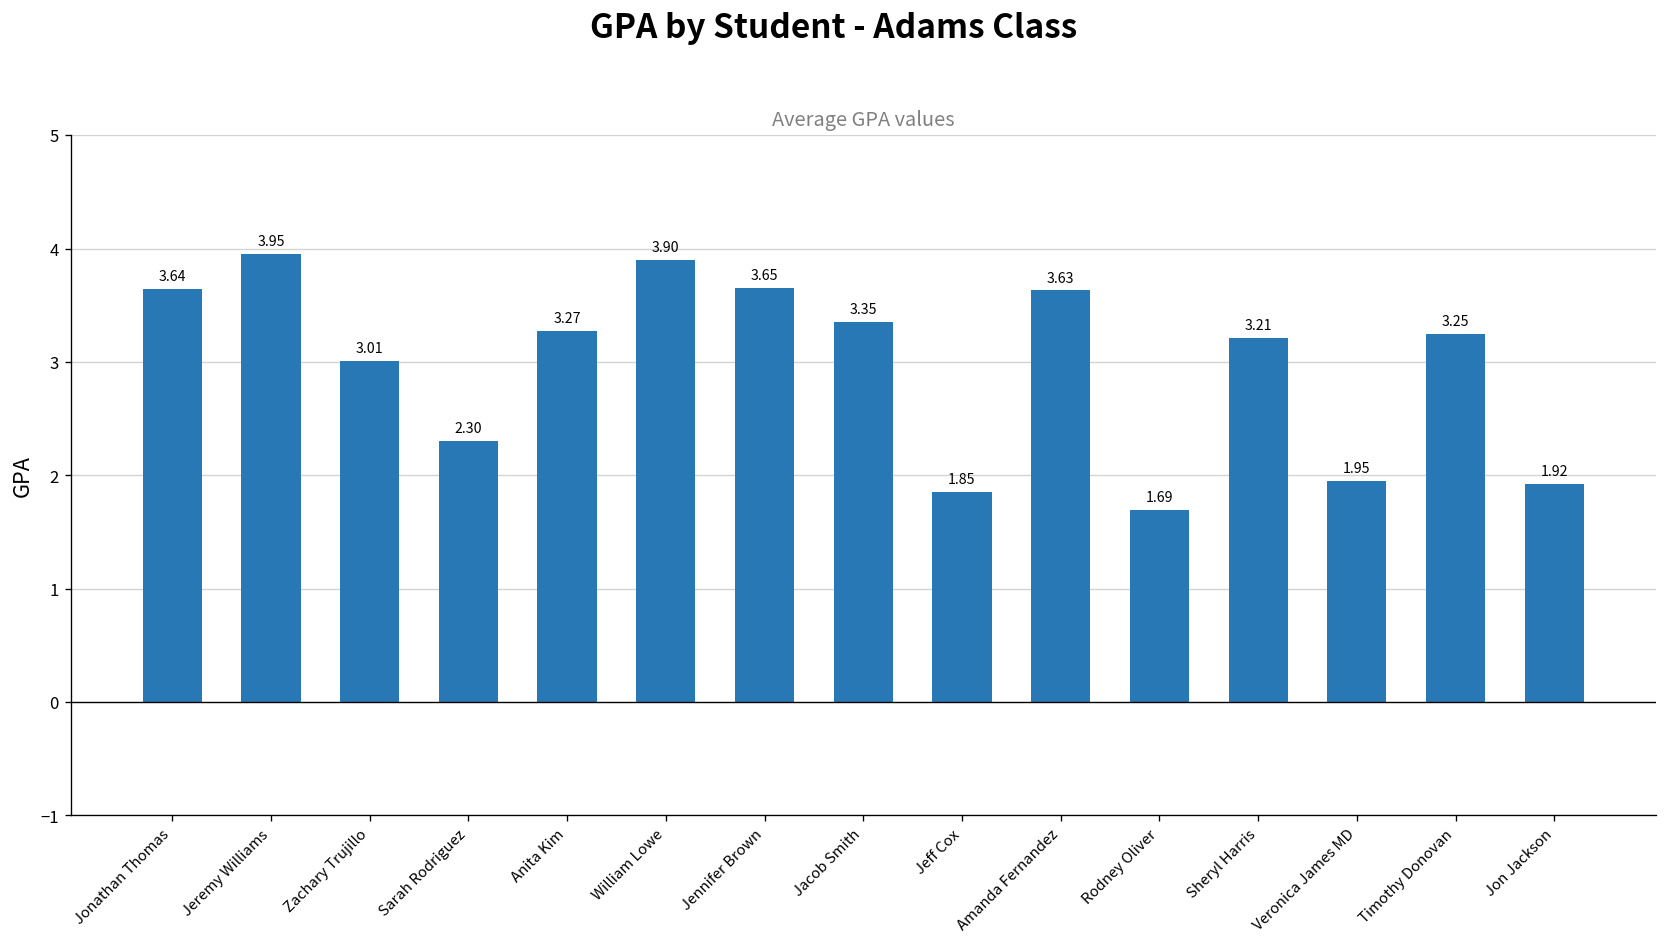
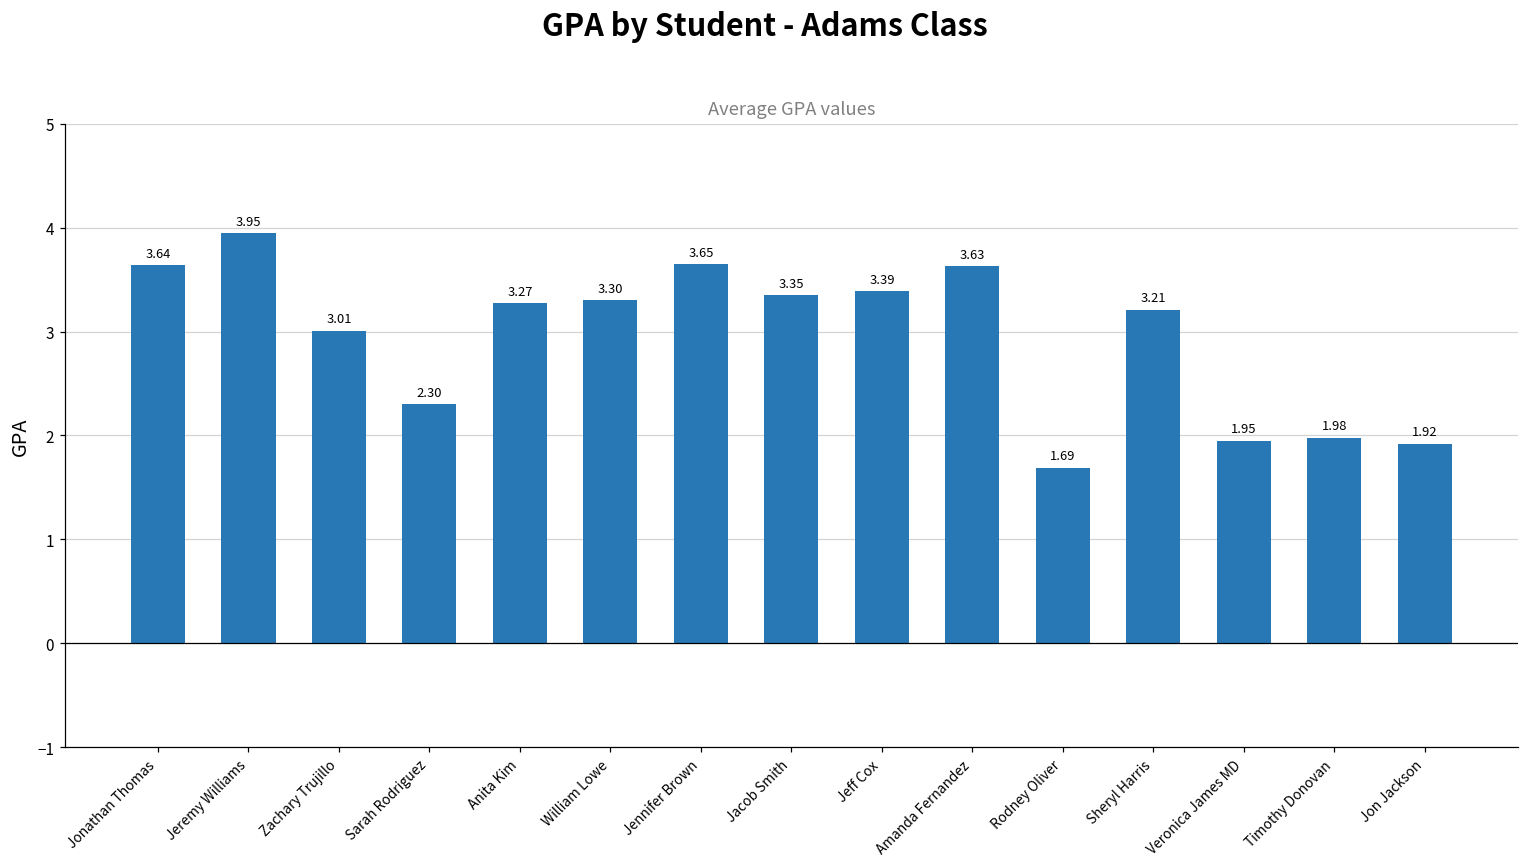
  {
    "Jonathan Thomas": 3.64,
    "Jeremy Williams": 3.95,
    "Zachary Trujillo": 3.01,
    "Sarah Rodriguez": 2.30,
    "Anita Kim": 3.27,
-   "William Lowe": 3.90,
+   "William Lowe": 3.30,
    "Jennifer Brown": 3.65,
    "Jacob Smith": 3.35,
-   "Jeff Cox": 1.85,
+   "Jeff Cox": 3.39,
    "Amanda Fernandez": 3.63,
    "Rodney Oliver": 1.69,
    "Sheryl Harris": 3.21,
    "Veronica James MD": 1.95,
-   "Timothy Donovan": 3.25,
+   "Timothy Donovan": 1.98,
    "Jon Jackson": 1.92
  }
